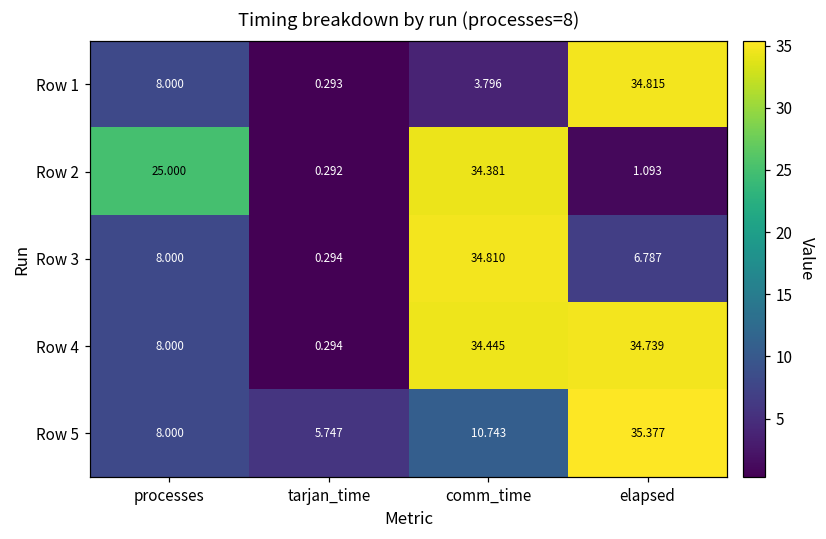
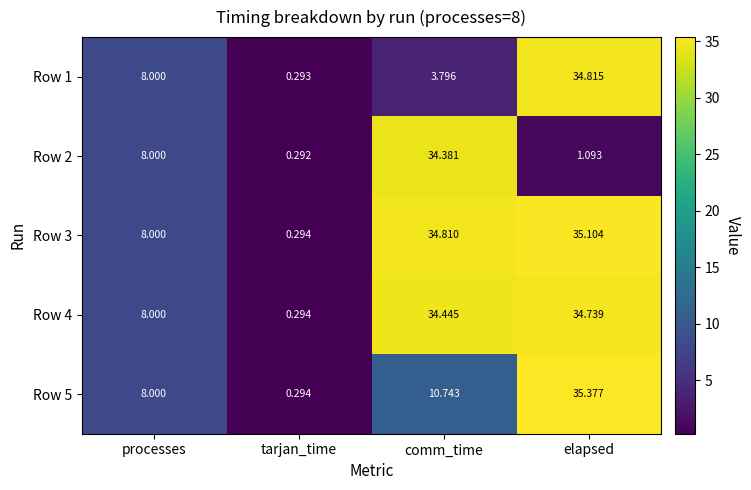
  {
    "Row 1": {
      "processes": 8.000,
      "tarjan_time": 0.293,
      "comm_time": 3.796,
      "elapsed": 34.815
    },
    "Row 2": {
-     "processes": 25.000,
+     "processes": 8.000,
      "tarjan_time": 0.292,
      "comm_time": 34.381,
      "elapsed": 1.093
    },
    "Row 3": {
      "processes": 8.000,
      "tarjan_time": 0.294,
      "comm_time": 34.810,
-     "elapsed": 6.787
+     "elapsed": 35.104
    },
    "Row 4": {
      "processes": 8.000,
      "tarjan_time": 0.294,
      "comm_time": 34.445,
      "elapsed": 34.739
    },
    "Row 5": {
      "processes": 8.000,
-     "tarjan_time": 5.747,
+     "tarjan_time": 0.294,
      "comm_time": 10.743,
      "elapsed": 35.377
    }
  }
